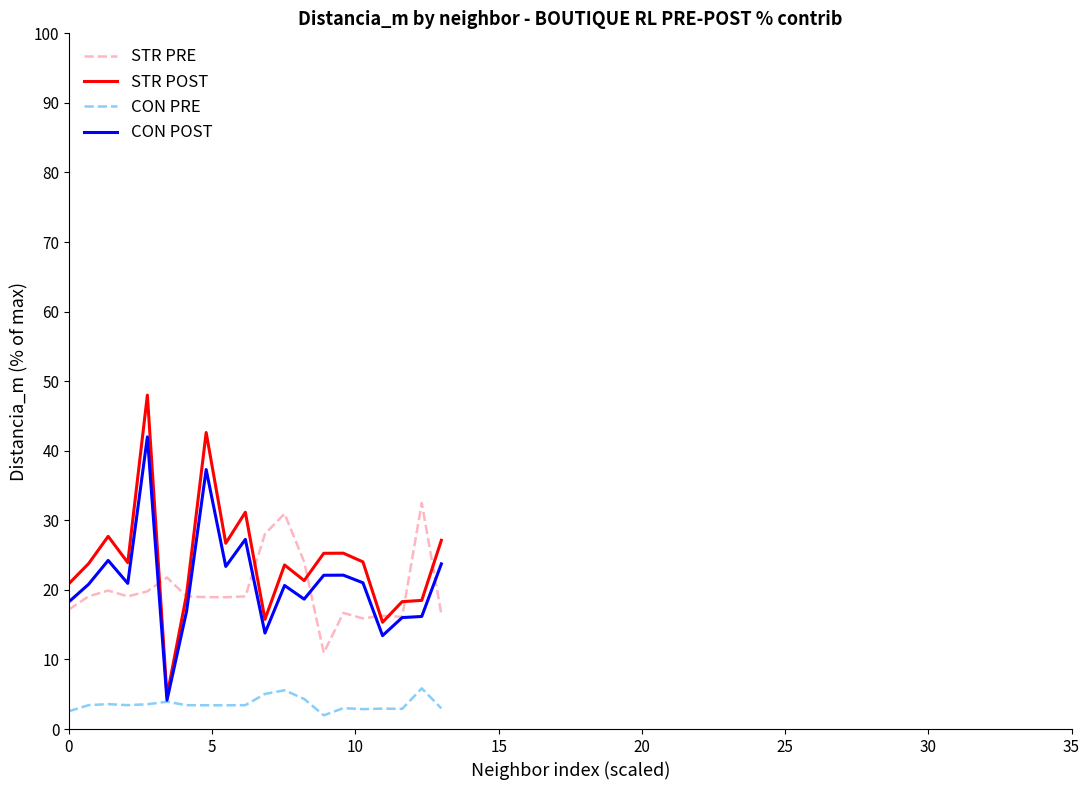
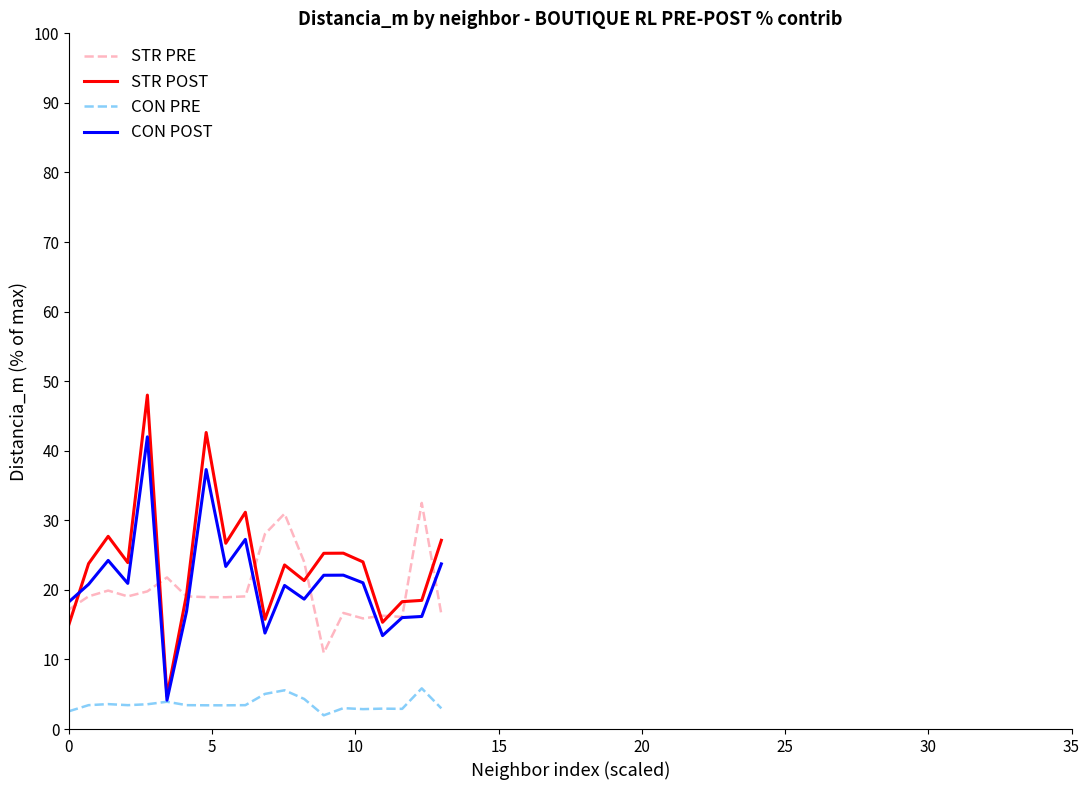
  {
    "STR PRE": {
      "0": 17
    },
    "STR POST": {
-     "0": 21
+     "0": 15
    },
    "CON PRE": {
      "0": 3
    },
    "CON POST": {
      "0": 18
    }
  }
